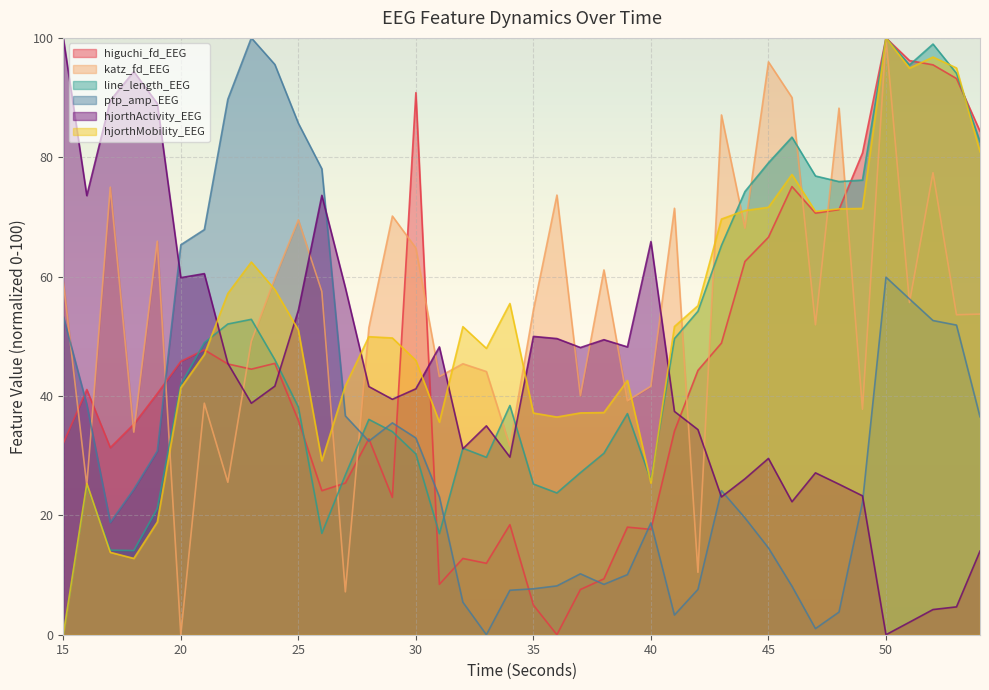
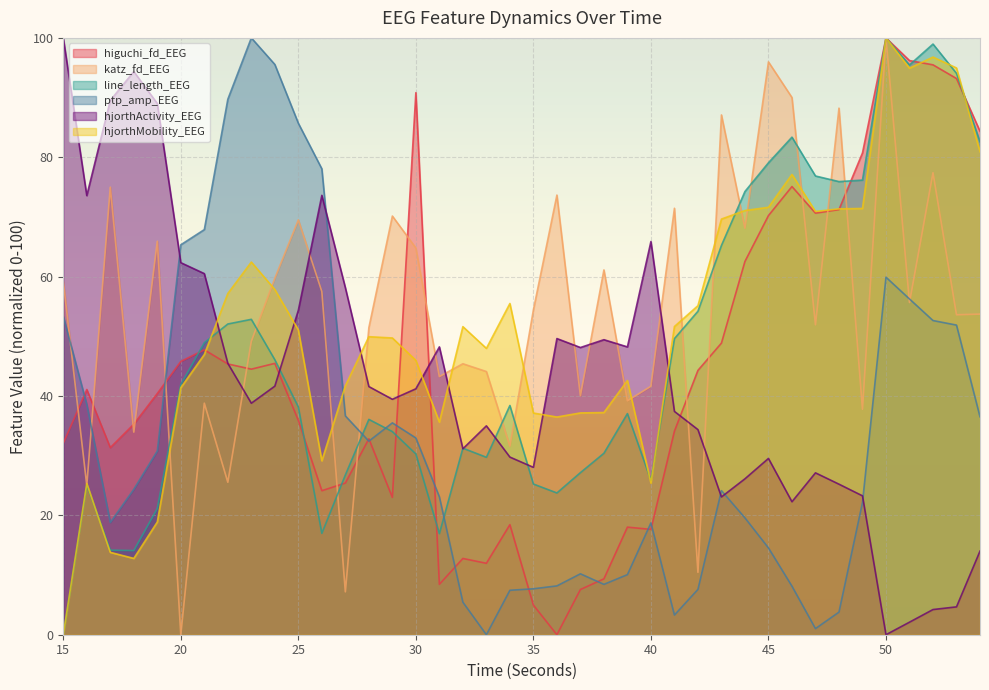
  {
    "higuchi_fd_EEG": {
      "15": 32,
      "20": 46,
      "25": 36,
      "30": 91,
      "35": 5,
      "40": 18,
-     "45": 67
+     "45": 70
    },
    "hjorthActivity_EEG": {
      "15": 100,
-     "20": 60,
+     "20": 62,
      "25": 54,
      "30": 41,
-     "35": 50,
+     "35": 28,
      "40": 66,
      "45": 30,
      "50": 0
    }
  }
